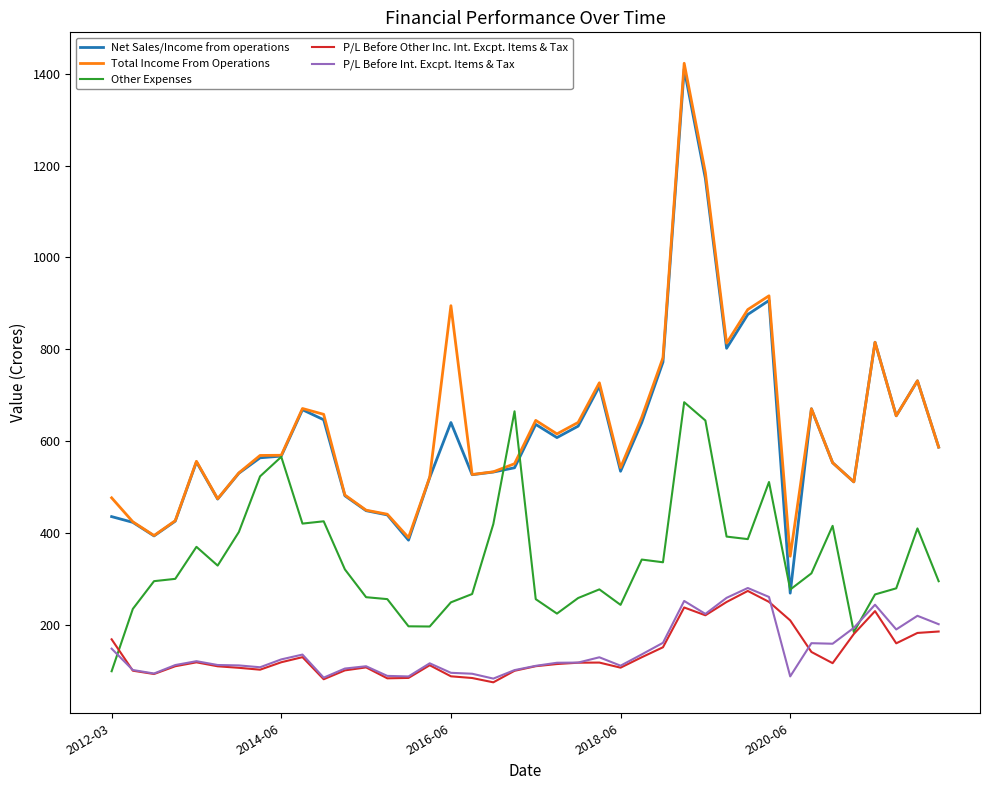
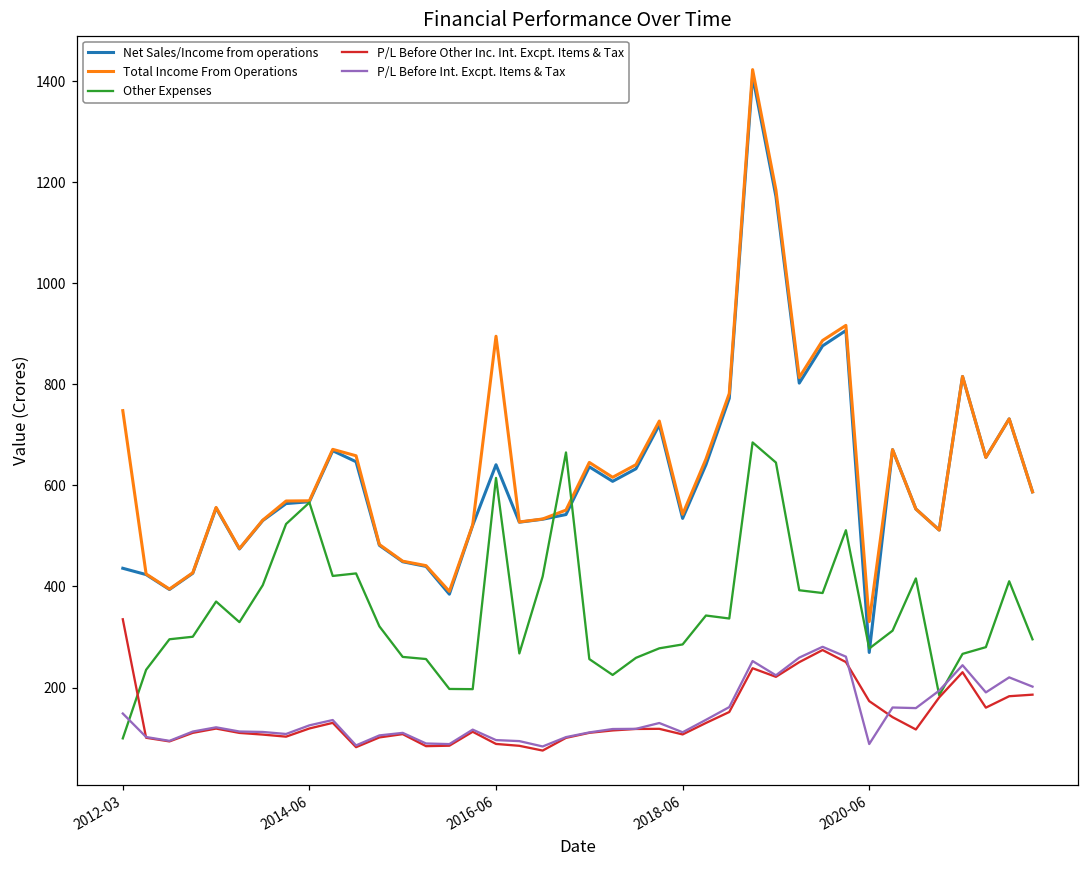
  {
    "Net Sales/Income from operations": {
      "2012-03": 440,
      "2016-06": 640,
      "2018-06": 530,
      "2020-06": 270
    },
    "Total Income From Operations": {
-     "2012-03": 480,
+     "2012-03": 750,
      "2016-06": 900,
      "2018-06": 540,
-     "2020-06": 350
+     "2020-06": 330
    },
    "Other Expenses": {
      "2012-03": 100,
-     "2016-06": 250,
-     "2018-06": 240,
+     "2016-06": 610,
+     "2018-06": 290,
      "2020-06": 280
    },
    "P/L Before Other Inc. Int. Excpt. Items & Tax": {
-     "2012-03": 170,
+     "2012-03": 340,
      "2014-06": 120,
      "2016-06": 90,
-     "2020-06": 210
+     "2020-06": 170
    },
    "P/L Before Int. Excpt. Items & Tax": {
      "2012-03": 150,
      "2014-06": 130,
      "2016-06": 100,
      "2020-06": 90
    }
  }
